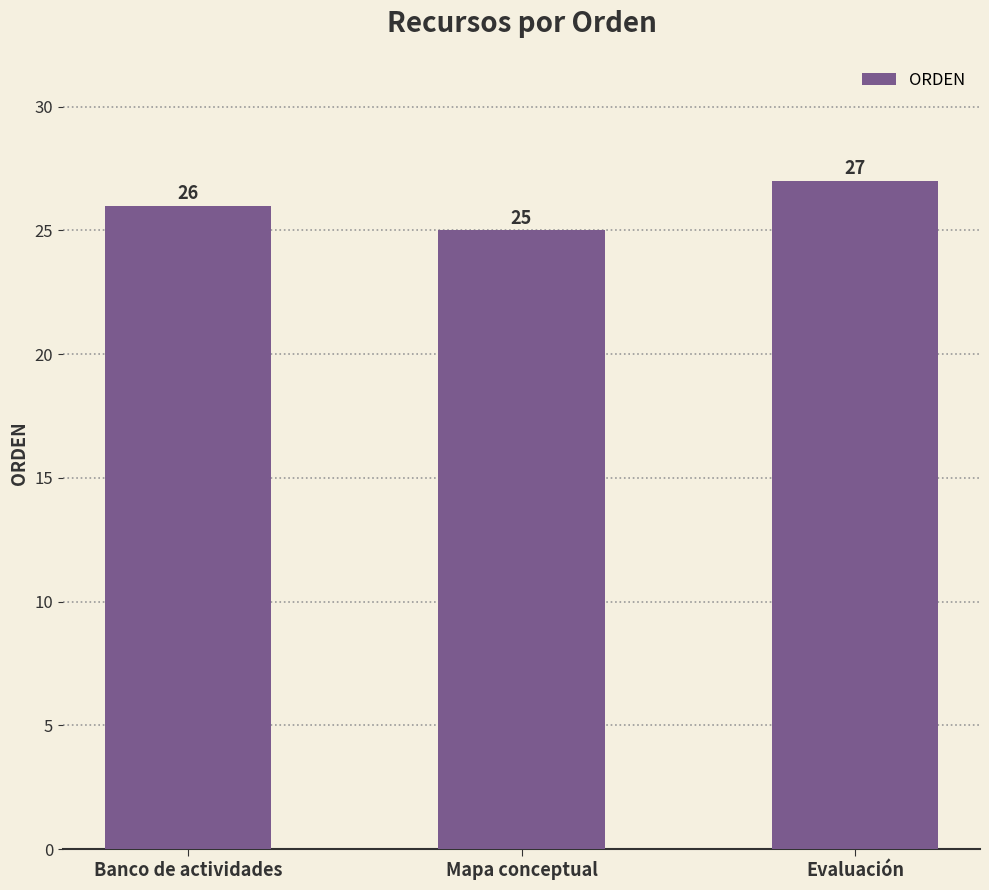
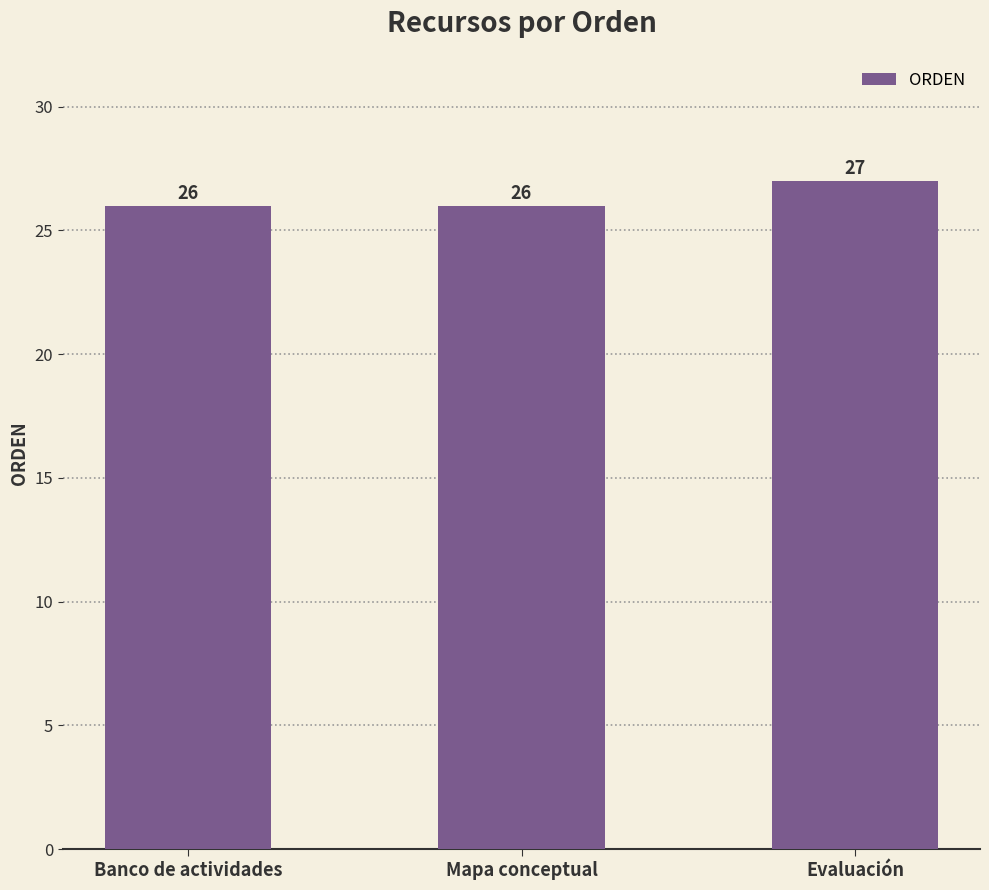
  {
    "Banco de actividades": 26,
-   "Mapa conceptual": 25,
+   "Mapa conceptual": 26,
    "Evaluación": 27
  }
